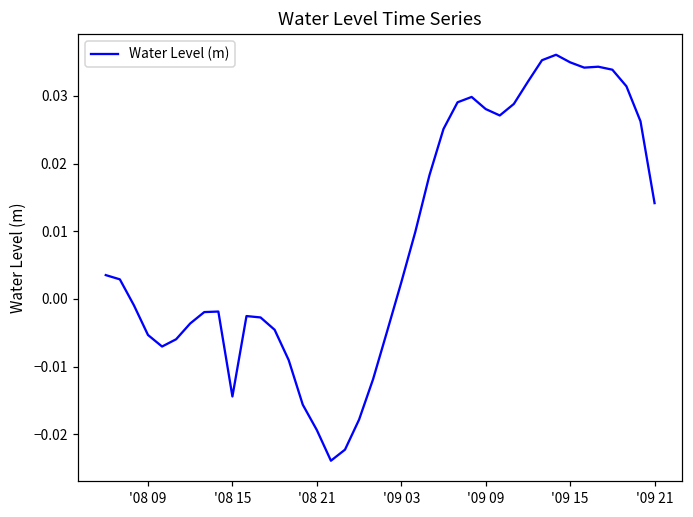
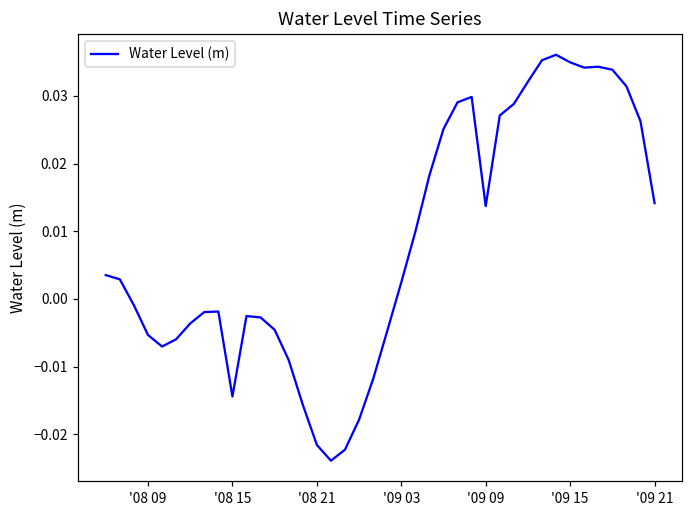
  {
    "'08 09": -0.005,
    "'08 15": -0.014,
-   "'08 21": -0.019,
+   "'08 21": -0.022,
    "'09 03": 0.002,
-   "'09 09": 0.028,
+   "'09 09": 0.014,
    "'09 15": 0.035,
    "'09 21": 0.014
  }
